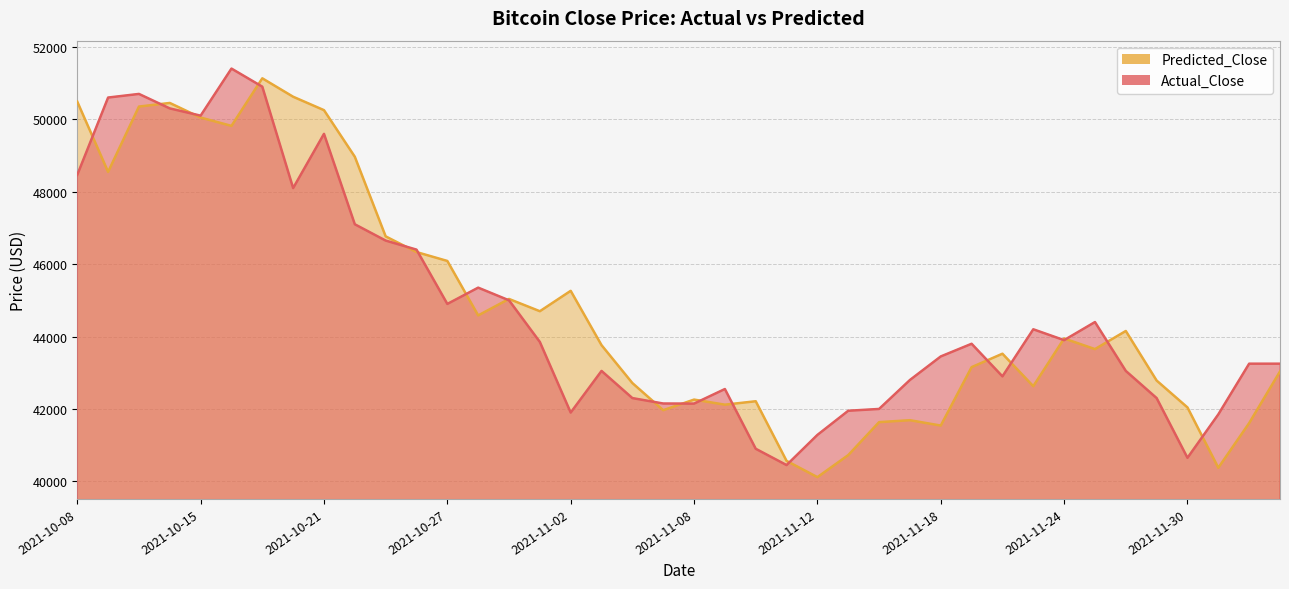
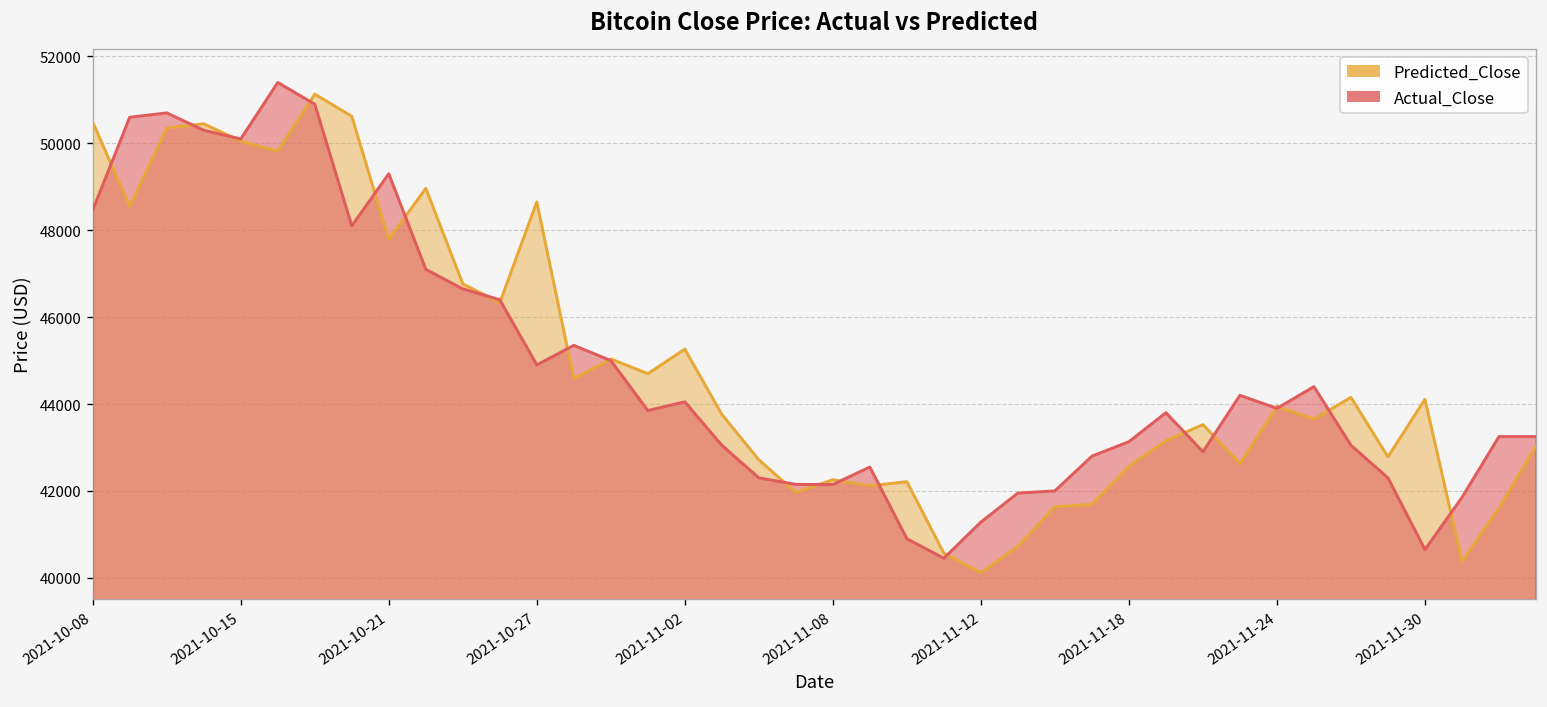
  {
    "Predicted_Close": {
      "2021-10-08": 50500,
-     "2021-10-21": 50300,
-     "2021-10-27": 46100,
+     "2021-10-21": 47800,
+     "2021-10-27": 48600,
      "2021-11-02": 45300,
      "2021-11-08": 42300,
      "2021-11-12": 40100,
-     "2021-11-18": 41500,
-     "2021-11-30": 42000
+     "2021-11-18": 42600,
+     "2021-11-30": 44100
    },
    "Actual_Close": {
      "2021-10-08": 48500,
-     "2021-10-21": 49600,
+     "2021-10-21": 49300,
      "2021-10-27": 44900,
-     "2021-11-02": 41900,
+     "2021-11-02": 44000,
      "2021-11-08": 42100,
      "2021-11-12": 41300,
-     "2021-11-18": 43400,
+     "2021-11-18": 43100,
      "2021-11-30": 40700
    }
  }
